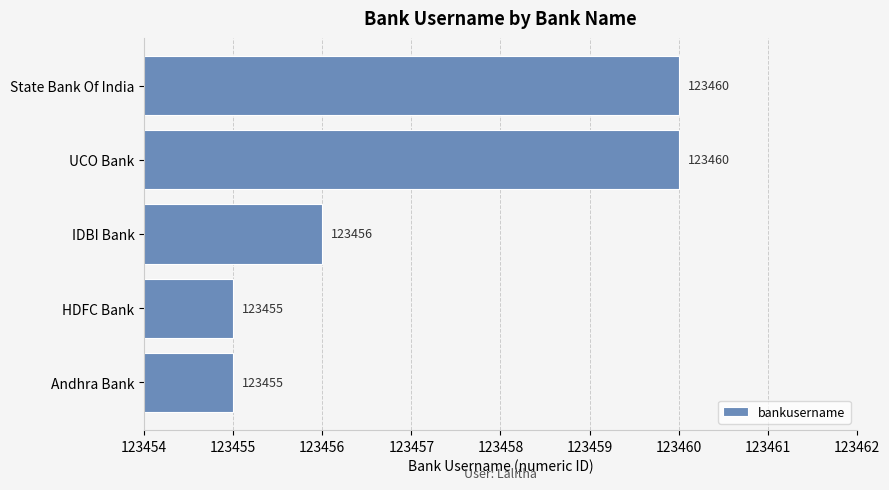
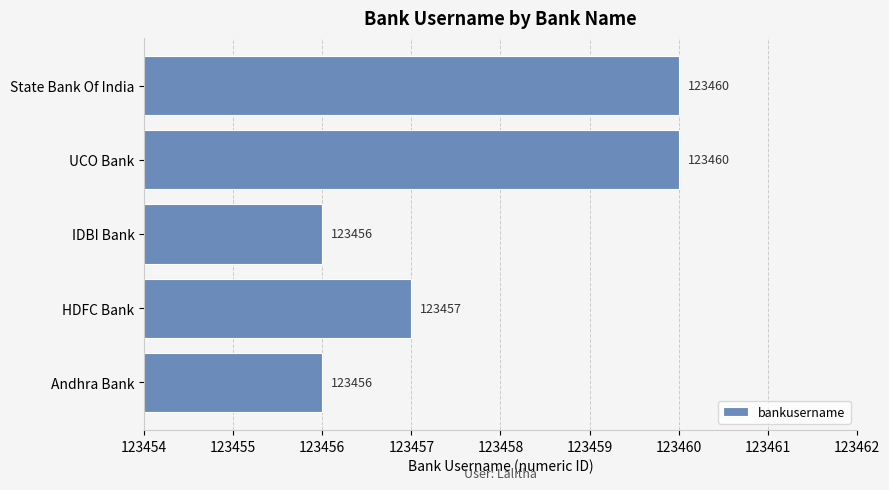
  {
    "State Bank Of India": 123460,
    "UCO Bank": 123460,
    "IDBI Bank": 123456,
-   "HDFC Bank": 123455,
-   "Andhra Bank": 123455
+   "HDFC Bank": 123457,
+   "Andhra Bank": 123456
  }
